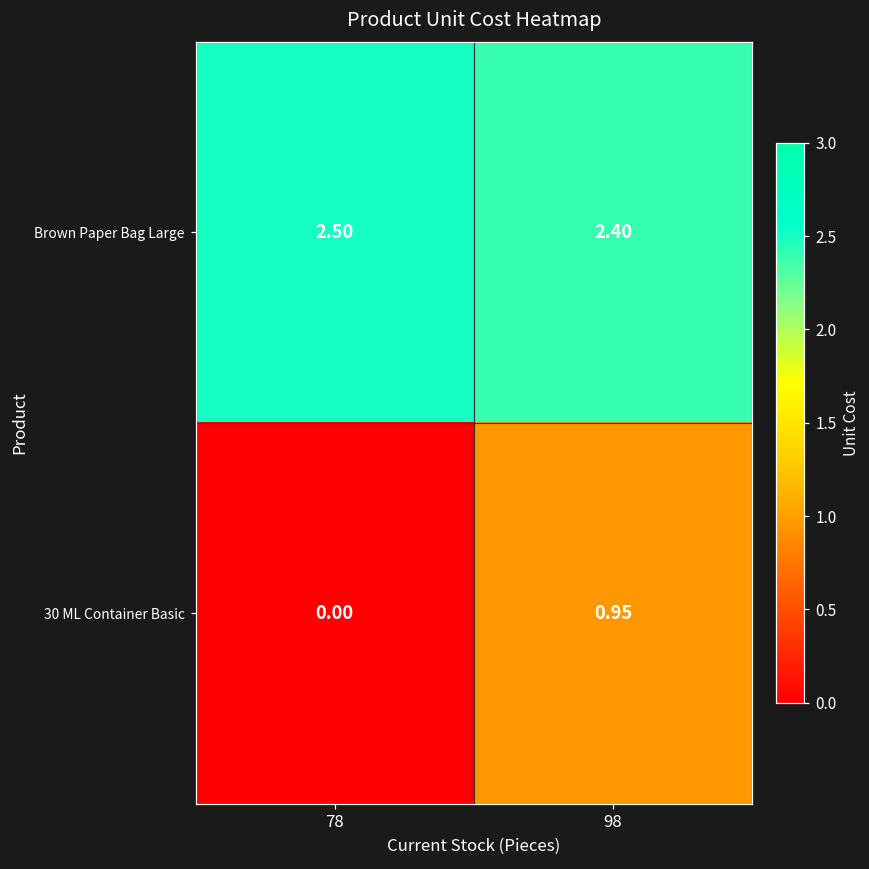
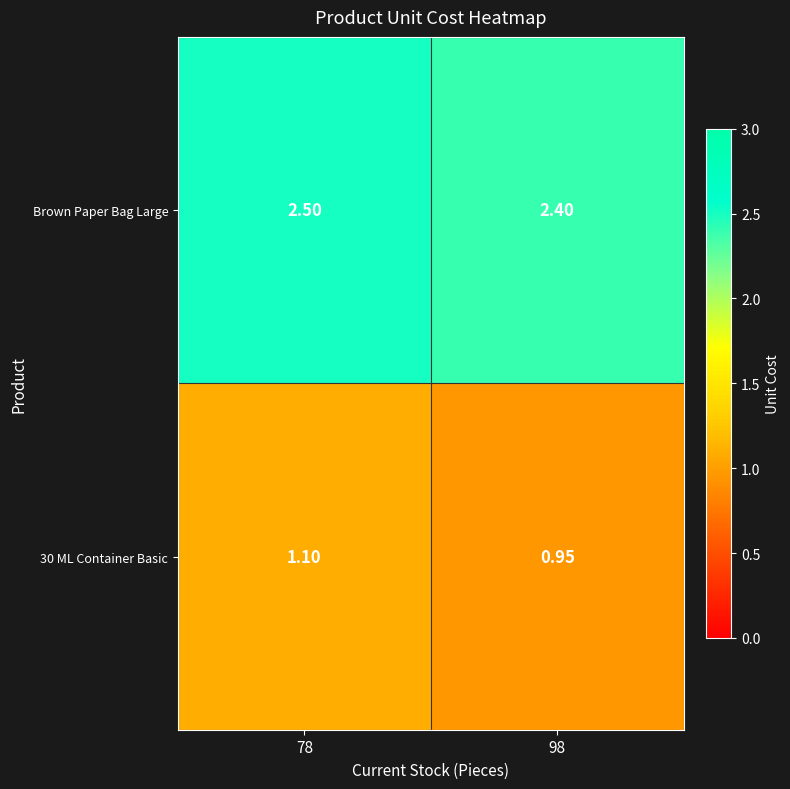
  {
    "Brown Paper Bag Large": {
      "78": 2.50,
      "98": 2.40
    },
    "30 ML Container Basic": {
-     "78": 0.00,
+     "78": 1.10,
      "98": 0.95
    }
  }
